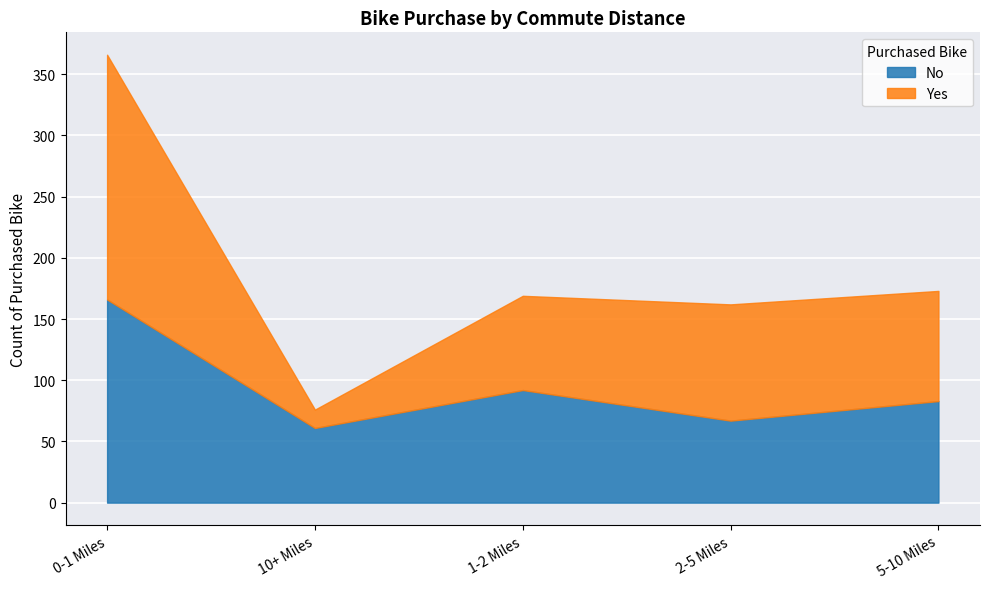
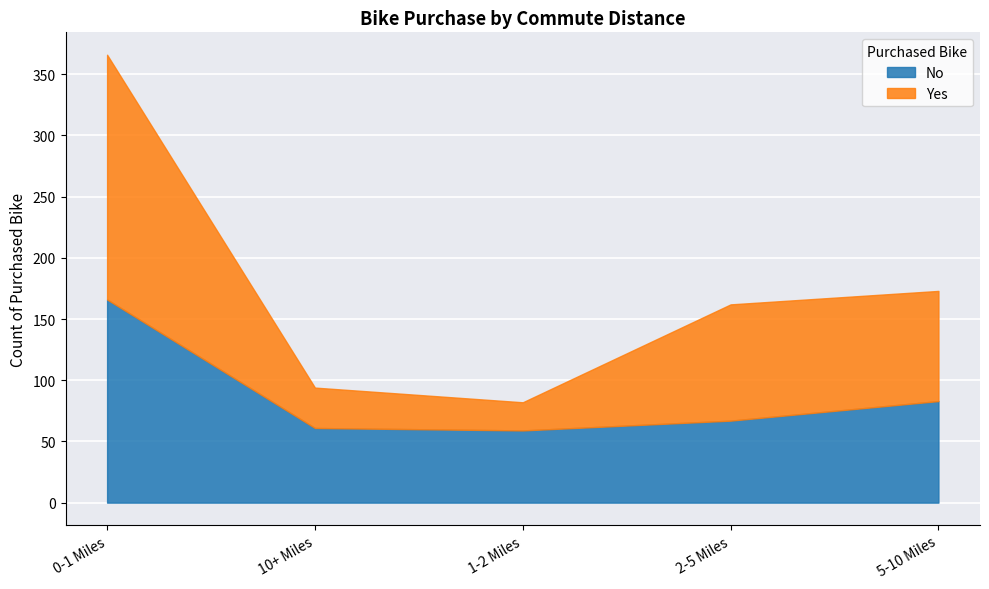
  {
    "No": {
      "0-1 Miles": 166,
      "10+ Miles": 61,
-     "1-2 Miles": 92,
+     "1-2 Miles": 59,
      "2-5 Miles": 67,
      "5-10 Miles": 83
    },
    "Yes": {
      "0-1 Miles": 200,
-     "10+ Miles": 15,
-     "1-2 Miles": 77,
+     "10+ Miles": 33,
+     "1-2 Miles": 23,
      "2-5 Miles": 95,
      "5-10 Miles": 90
    }
  }
